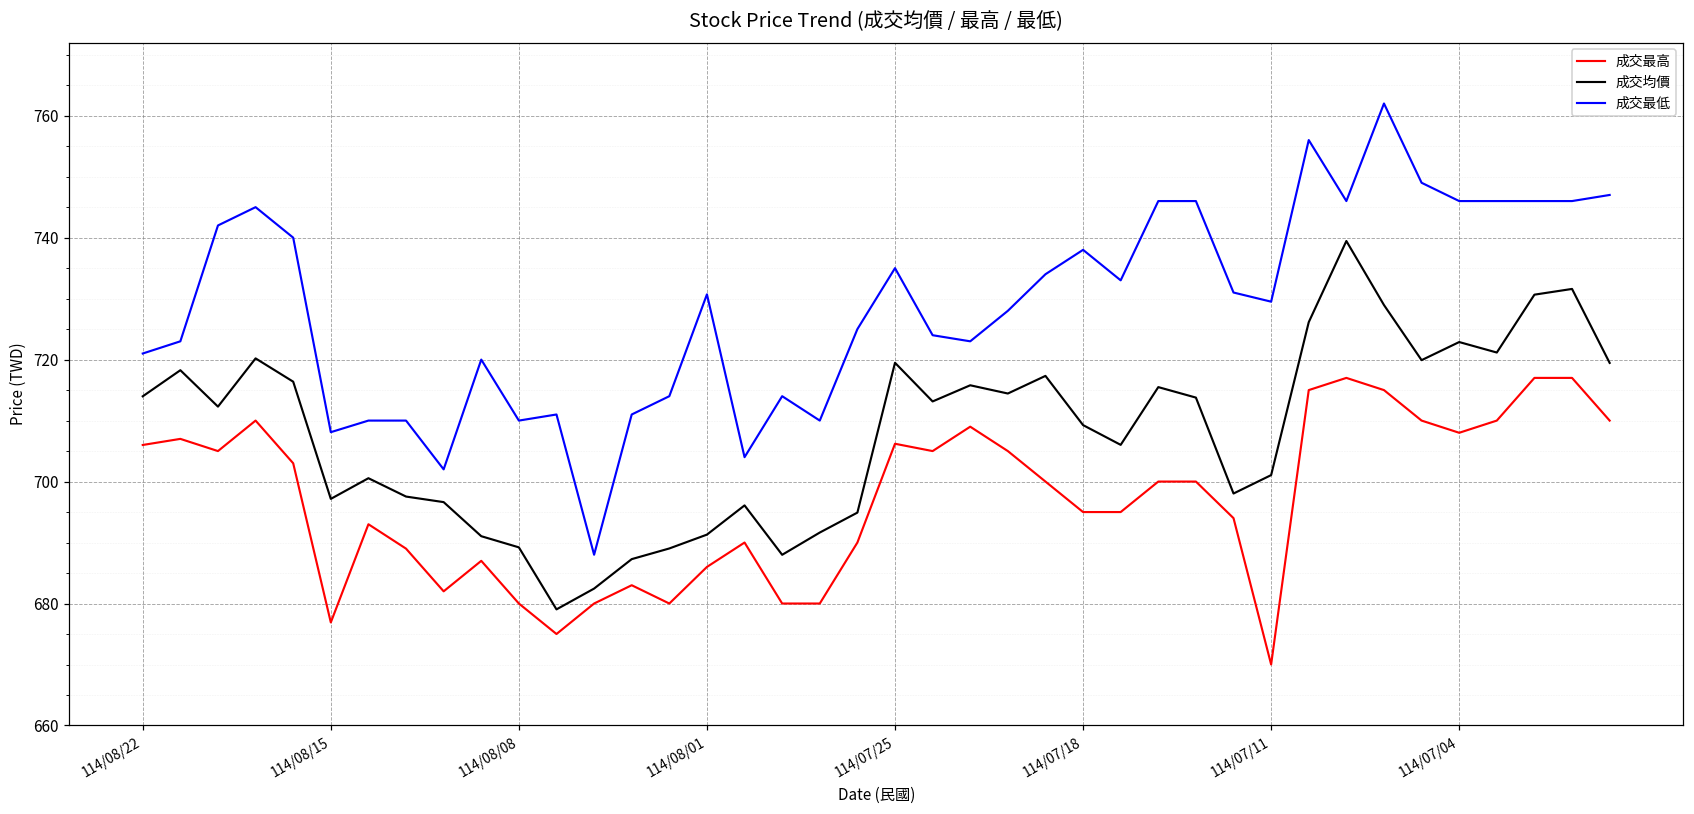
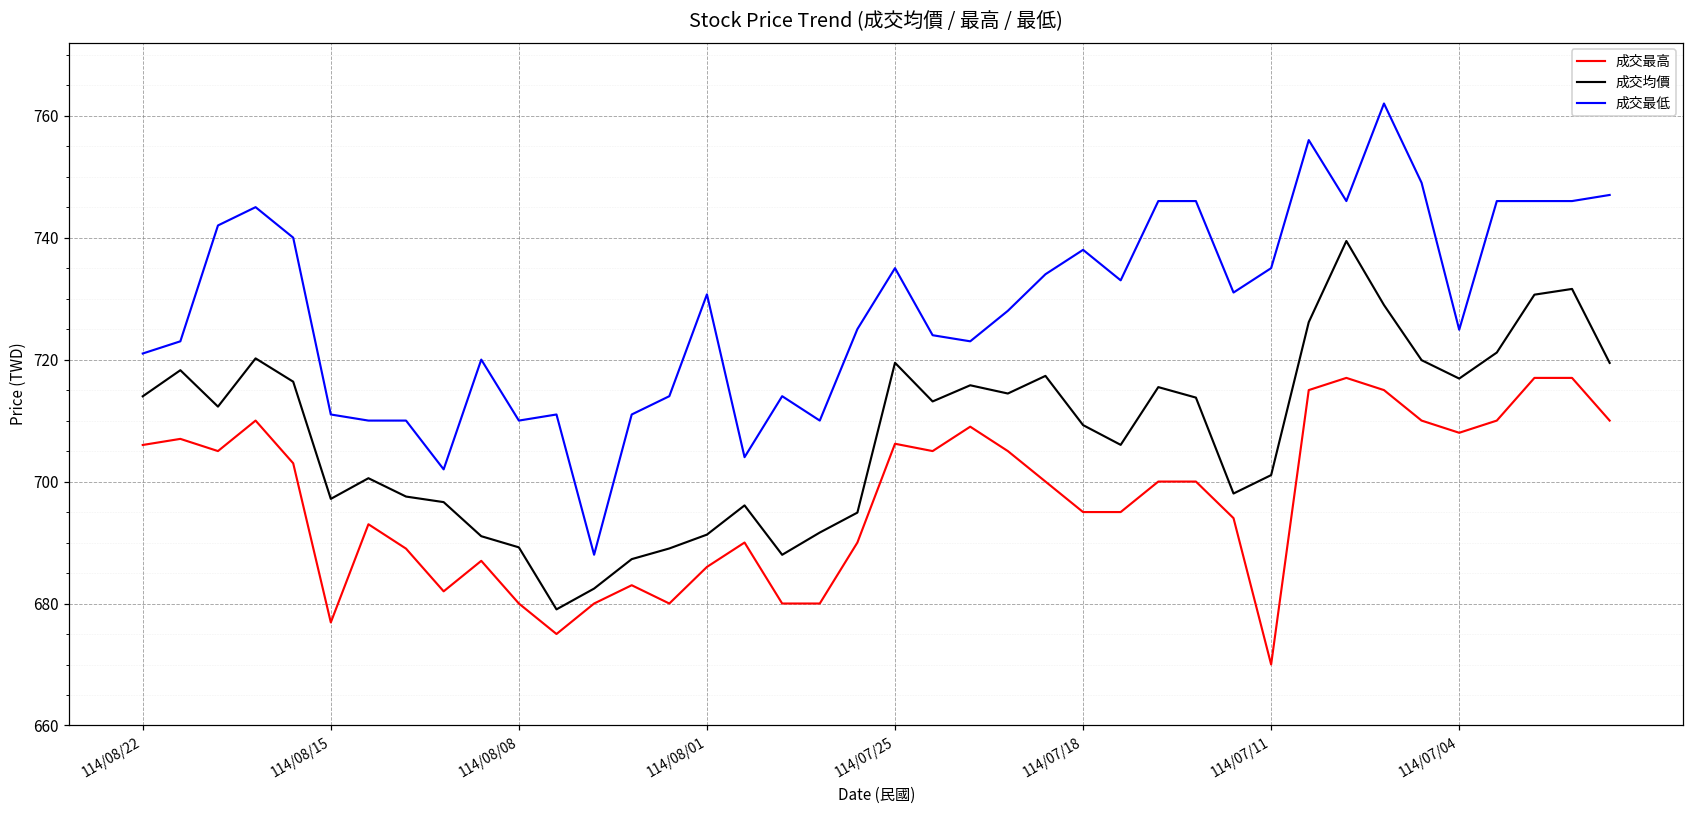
  {
    "成交最高": {
      "114/08/22": 706,
      "114/08/15": 677,
      "114/08/08": 680,
      "114/08/01": 686,
      "114/07/25": 706,
      "114/07/18": 695,
      "114/07/11": 670,
      "114/07/04": 708
    },
    "成交均價": {
      "114/08/22": 714,
      "114/08/15": 697,
      "114/08/08": 689,
      "114/08/01": 691,
      "114/07/25": 719,
      "114/07/18": 709,
      "114/07/11": 701,
-     "114/07/04": 723
+     "114/07/04": 717
    },
    "成交最低": {
      "114/08/22": 721,
-     "114/08/15": 708,
+     "114/08/15": 711,
      "114/08/08": 710,
      "114/08/01": 731,
      "114/07/25": 735,
      "114/07/18": 738,
-     "114/07/11": 730,
-     "114/07/04": 746
+     "114/07/11": 735,
+     "114/07/04": 725
    }
  }
